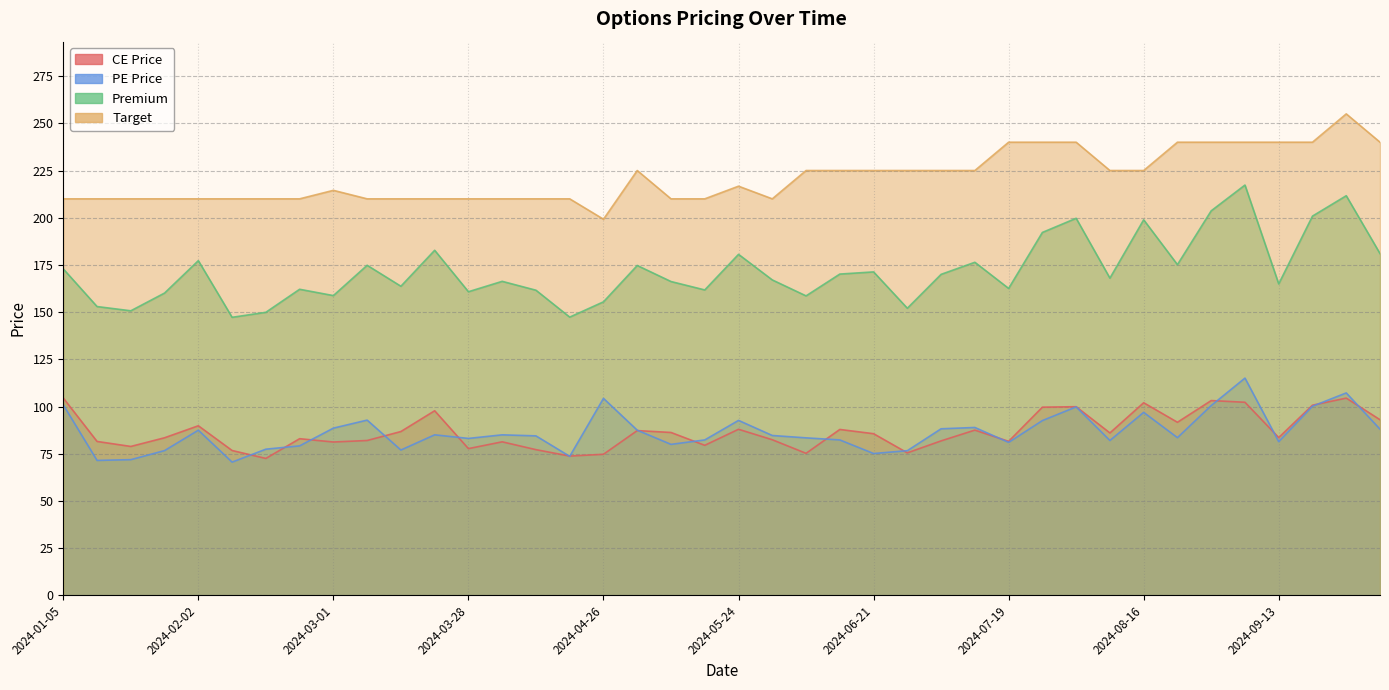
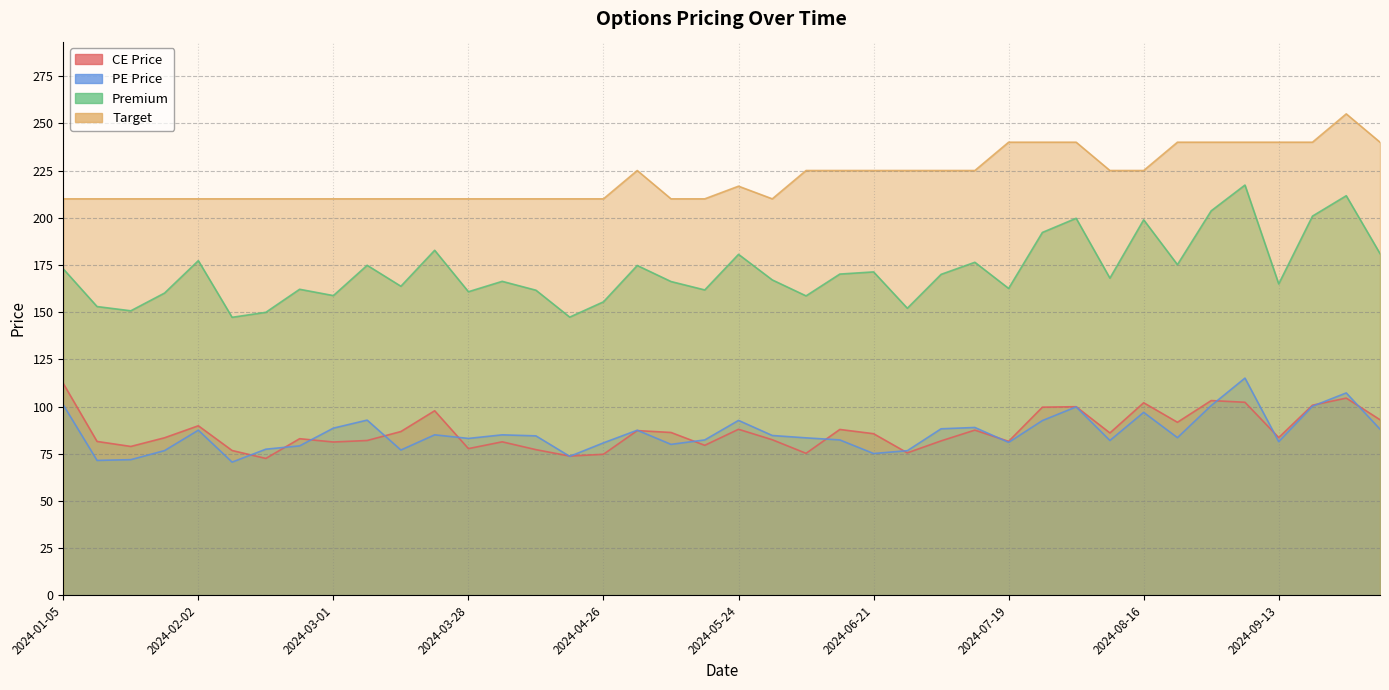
  {
    "CE Price": {
-     "2024-01-05": 105,
+     "2024-01-05": 112,
      "2024-02-02": 90,
      "2024-03-01": 81,
      "2024-03-28": 78,
      "2024-04-26": 75,
      "2024-05-24": 88,
      "2024-06-21": 86,
      "2024-08-16": 102,
      "2024-09-13": 84
    },
    "PE Price": {
      "2024-01-05": 101,
      "2024-02-02": 87,
      "2024-03-01": 89,
      "2024-03-28": 83,
-     "2024-04-26": 104,
+     "2024-04-26": 81,
      "2024-05-24": 93,
      "2024-06-21": 75,
      "2024-08-16": 97,
      "2024-09-13": 81
    },
    "Premium": {
      "2024-01-05": 173,
      "2024-02-02": 177,
      "2024-03-01": 159,
      "2024-03-28": 161,
      "2024-04-26": 155,
      "2024-05-24": 181,
      "2024-06-21": 171,
      "2024-07-19": 163,
      "2024-08-16": 199,
      "2024-09-13": 165
    },
    "Target": {
      "2024-01-05": 210,
      "2024-02-02": 210,
-     "2024-03-01": 215,
+     "2024-03-01": 210,
      "2024-03-28": 210,
-     "2024-04-26": 199,
+     "2024-04-26": 210,
      "2024-05-24": 217,
      "2024-06-21": 225,
      "2024-07-19": 240,
      "2024-08-16": 225,
      "2024-09-13": 240
    }
  }
